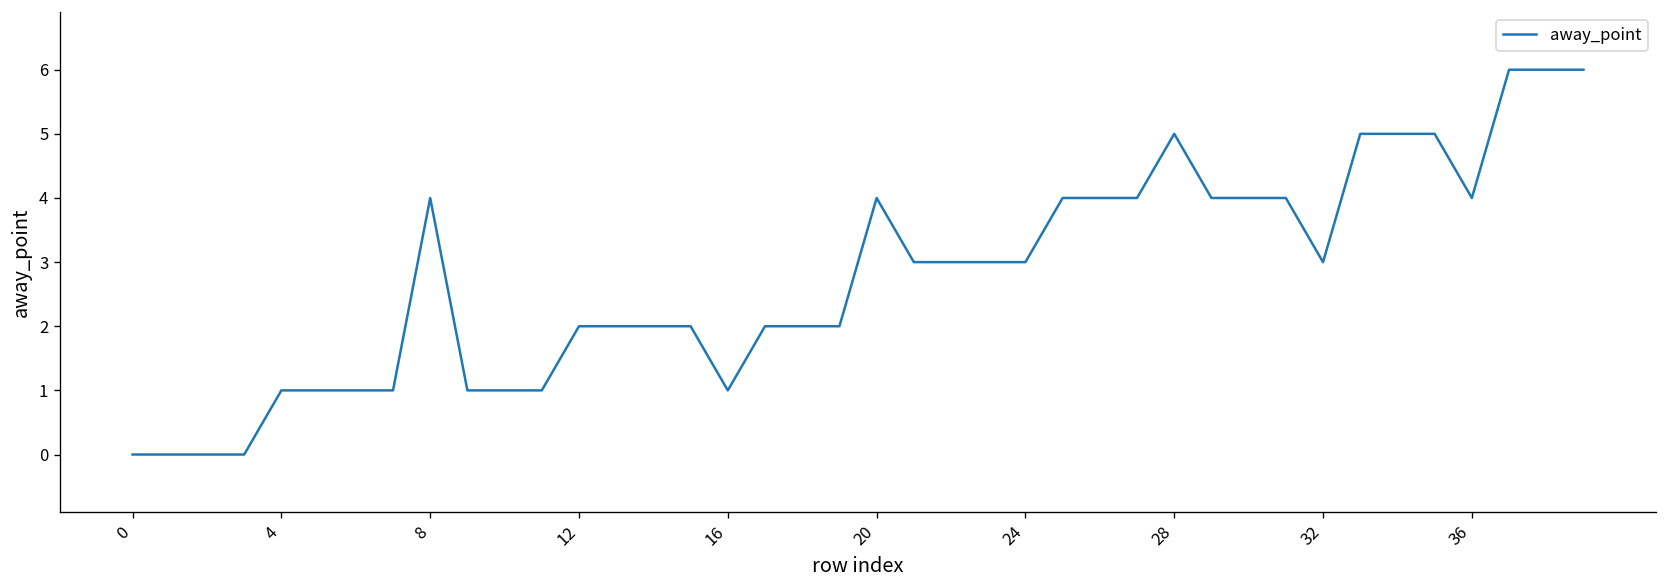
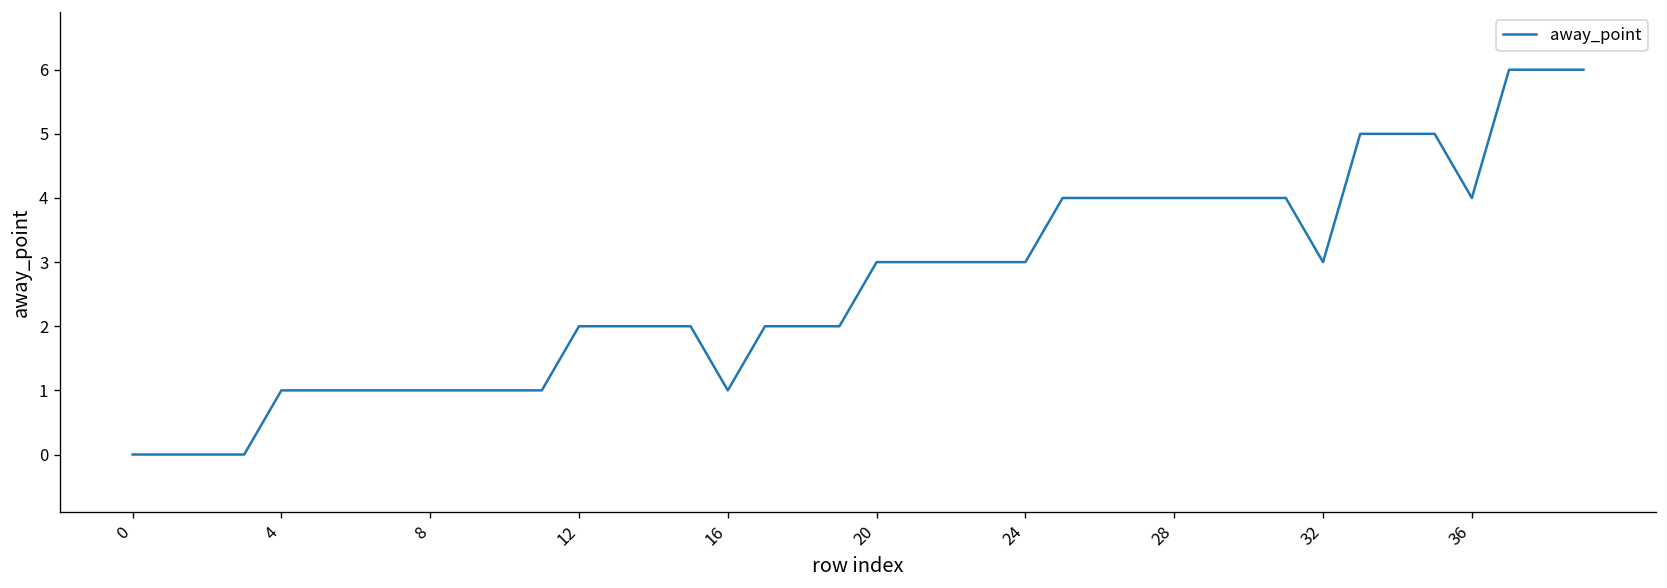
  {
    "0": 0,
    "4": 1,
-   "8": 4,
+   "8": 1,
    "12": 2,
    "16": 1,
-   "20": 4,
+   "20": 3,
    "24": 3,
-   "28": 5,
+   "28": 4,
    "32": 3,
    "36": 4
  }
